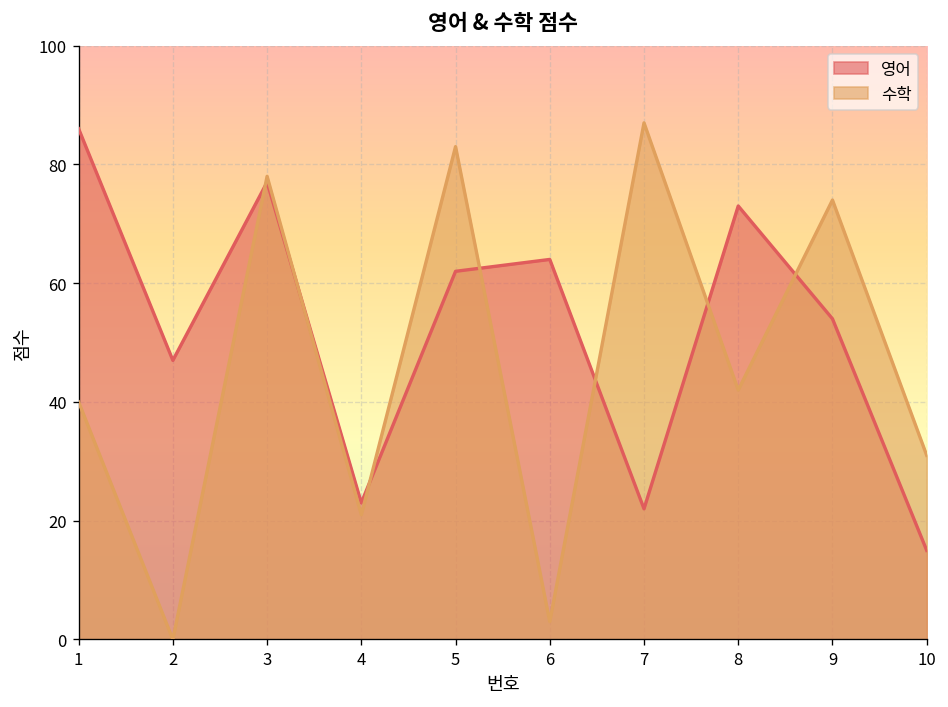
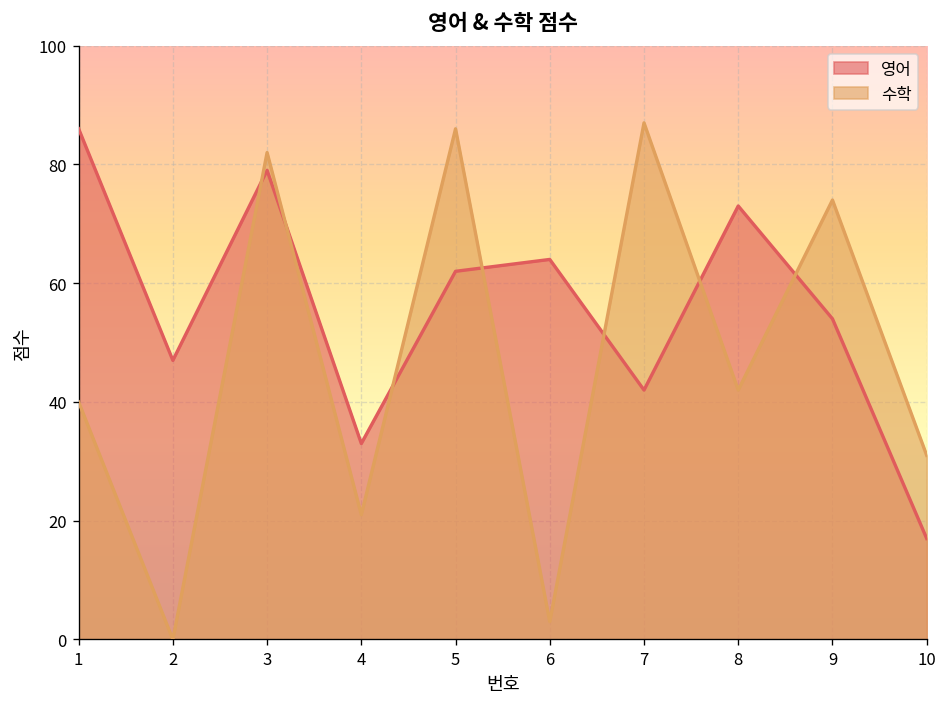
  {
    "영어": {
      "1": 86,
      "2": 47,
-     "3": 77,
-     "4": 23,
+     "3": 79,
+     "4": 33,
      "5": 62,
      "6": 64,
-     "7": 22,
+     "7": 42,
      "8": 73,
      "9": 54,
-     "10": 15
+     "10": 17
    },
    "수학": {
      "1": 40,
      "2": 0,
-     "3": 78,
+     "3": 82,
      "4": 21,
-     "5": 83,
+     "5": 86,
      "6": 3,
      "7": 87,
      "8": 42,
      "9": 74,
      "10": 31
    }
  }
